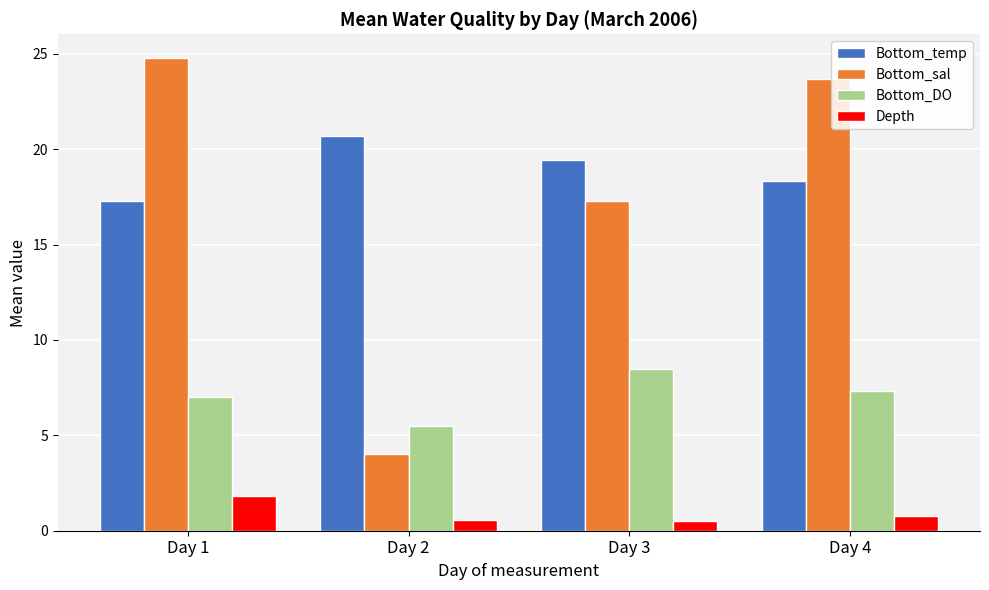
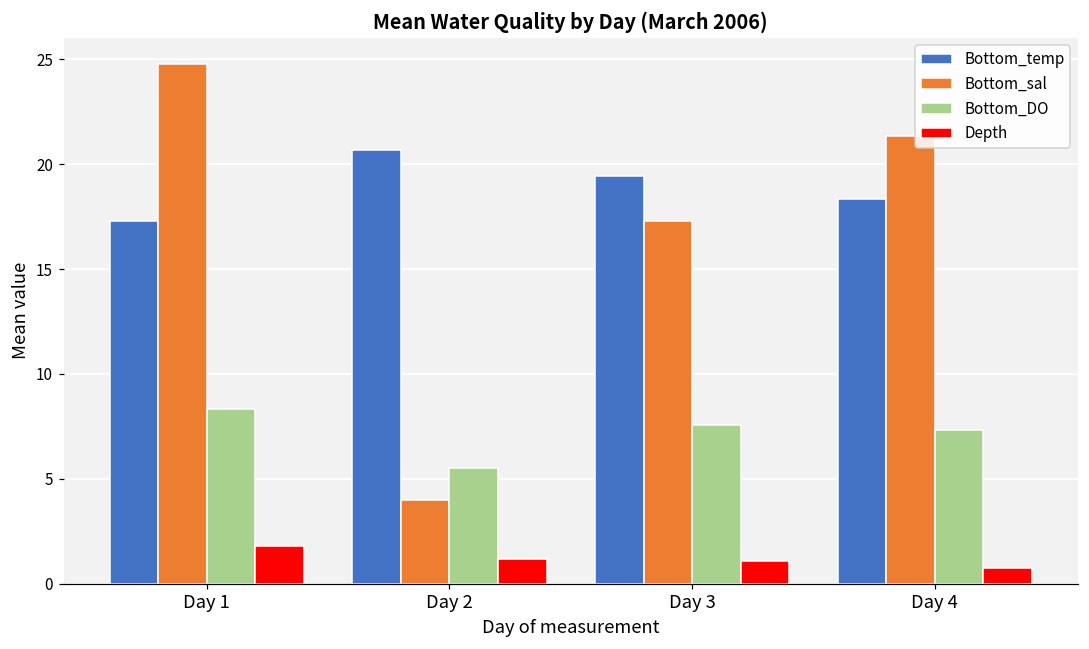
  {
    "Bottom_temp": {
      "Day 1": 17.3,
      "Day 2": 20.7,
      "Day 3": 19.4,
      "Day 4": 18.3
    },
    "Bottom_sal": {
      "Day 1": 24.8,
      "Day 2": 4.0,
      "Day 3": 17.3,
-     "Day 4": 23.7
+     "Day 4": 21.4
    },
    "Bottom_DO": {
-     "Day 1": 7.0,
+     "Day 1": 8.3,
      "Day 2": 5.5,
-     "Day 3": 8.5,
+     "Day 3": 7.6,
      "Day 4": 7.4
    },
    "Depth": {
      "Day 1": 1.8,
-     "Day 2": 0.6,
-     "Day 3": 0.5,
+     "Day 2": 1.2,
+     "Day 3": 1.1,
      "Day 4": 0.8
    }
  }
